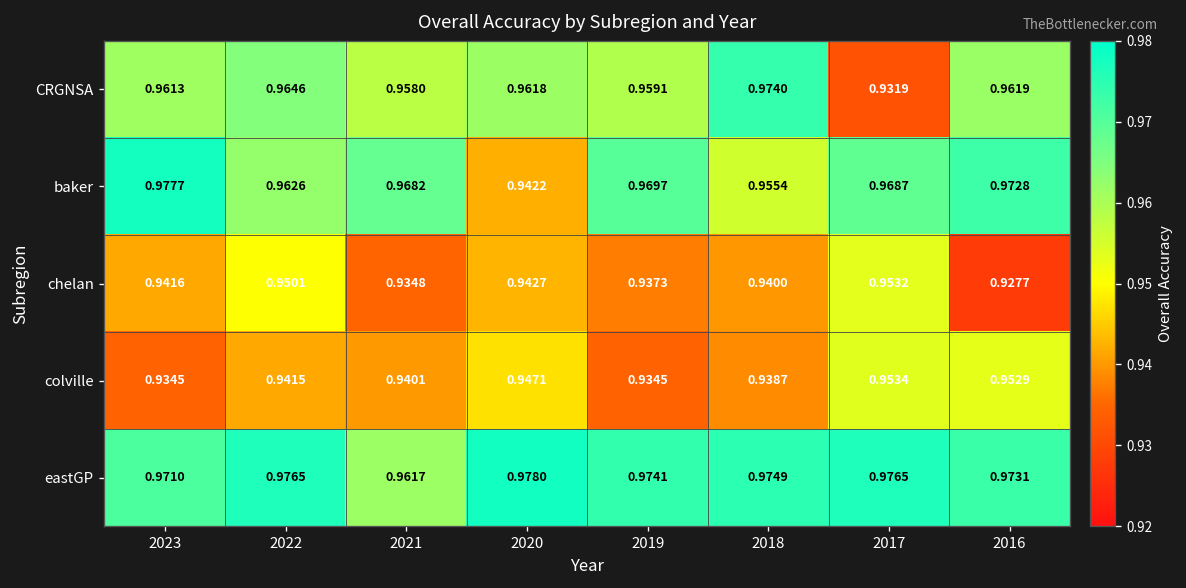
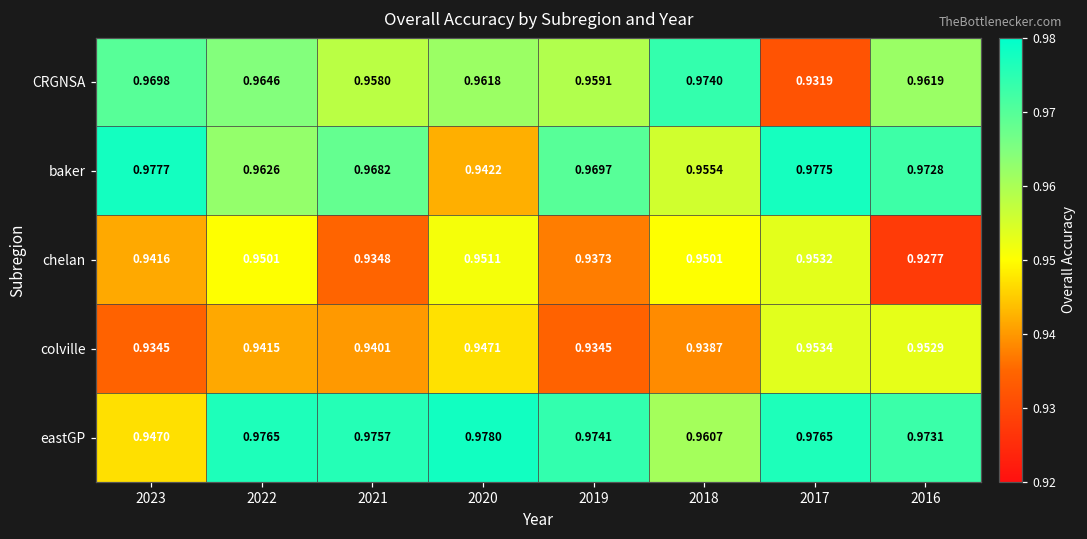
  {
    "CRGNSA": {
-     "2023": 0.9613,
+     "2023": 0.9698,
      "2022": 0.9646,
      "2021": 0.9580,
      "2020": 0.9618,
      "2019": 0.9591,
      "2018": 0.9740,
      "2017": 0.9319,
      "2016": 0.9619
    },
    "baker": {
      "2023": 0.9777,
      "2022": 0.9626,
      "2021": 0.9682,
      "2020": 0.9422,
      "2019": 0.9697,
      "2018": 0.9554,
-     "2017": 0.9687,
+     "2017": 0.9775,
      "2016": 0.9728
    },
    "chelan": {
      "2023": 0.9416,
      "2022": 0.9501,
      "2021": 0.9348,
-     "2020": 0.9427,
+     "2020": 0.9511,
      "2019": 0.9373,
-     "2018": 0.9400,
+     "2018": 0.9501,
      "2017": 0.9532,
      "2016": 0.9277
    },
    "colville": {
      "2023": 0.9345,
      "2022": 0.9415,
      "2021": 0.9401,
      "2020": 0.9471,
      "2019": 0.9345,
      "2018": 0.9387,
      "2017": 0.9534,
      "2016": 0.9529
    },
    "eastGP": {
-     "2023": 0.9710,
+     "2023": 0.9470,
      "2022": 0.9765,
-     "2021": 0.9617,
+     "2021": 0.9757,
      "2020": 0.9780,
      "2019": 0.9741,
-     "2018": 0.9749,
+     "2018": 0.9607,
      "2017": 0.9765,
      "2016": 0.9731
    }
  }
